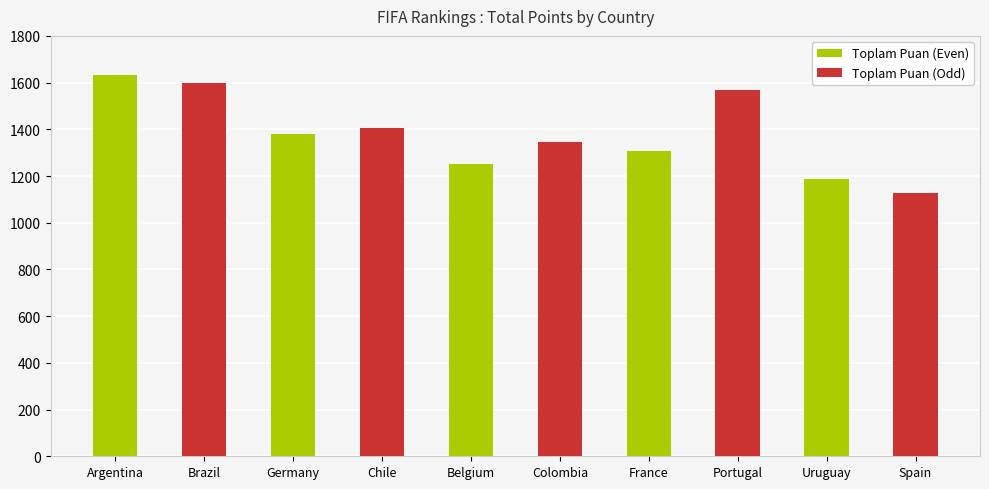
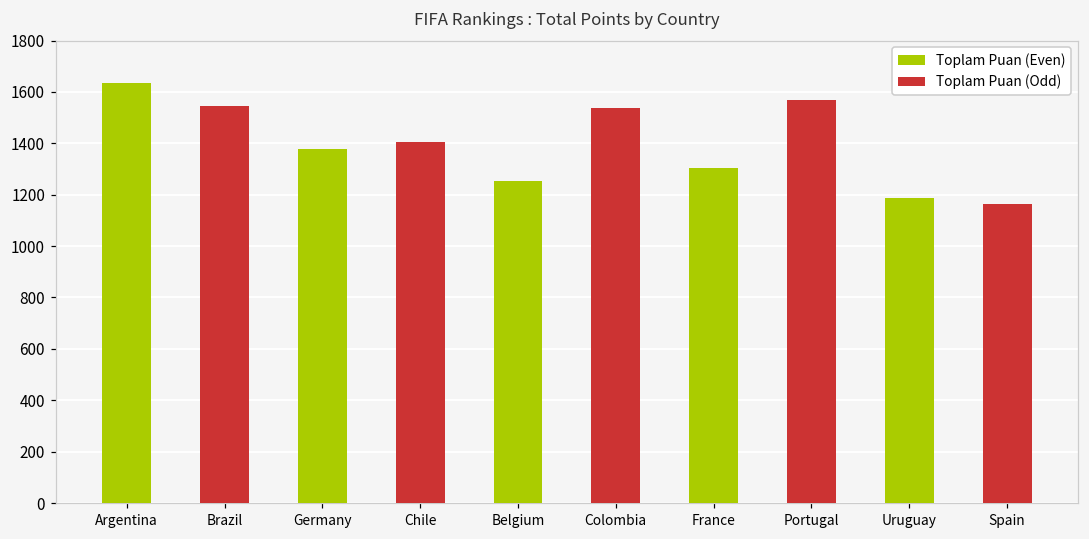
  {
    "Argentina": 1630,
-   "Brazil": 1600,
+   "Brazil": 1540,
    "Germany": 1380,
    "Chile": 1400,
    "Belgium": 1250,
-   "Colombia": 1340,
+   "Colombia": 1540,
    "France": 1310,
    "Portugal": 1570,
    "Uruguay": 1190,
-   "Spain": 1130
+   "Spain": 1170
  }
